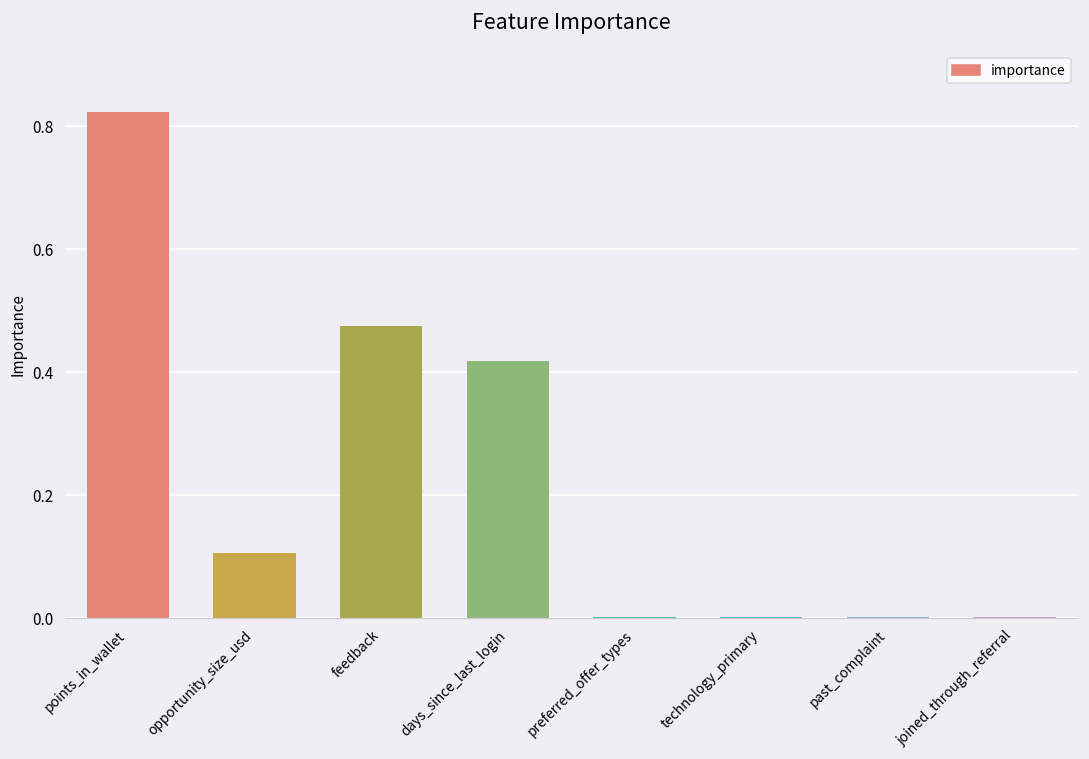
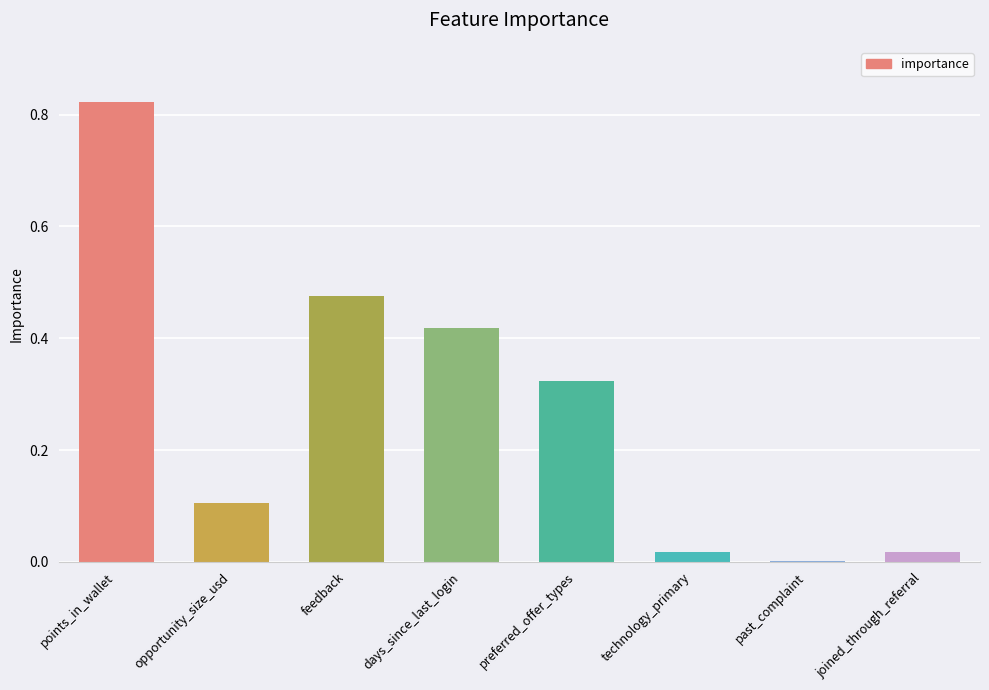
  {
    "points_in_wallet": 0.82,
    "opportunity_size_usd": 0.11,
    "feedback": 0.48,
    "days_since_last_login": 0.42,
-   "preferred_offer_types": 0.00,
-   "technology_primary": 0.00,
-   "joined_through_referral": 0.00
+   "preferred_offer_types": 0.32,
+   "technology_primary": 0.02,
+   "joined_through_referral": 0.02
  }
